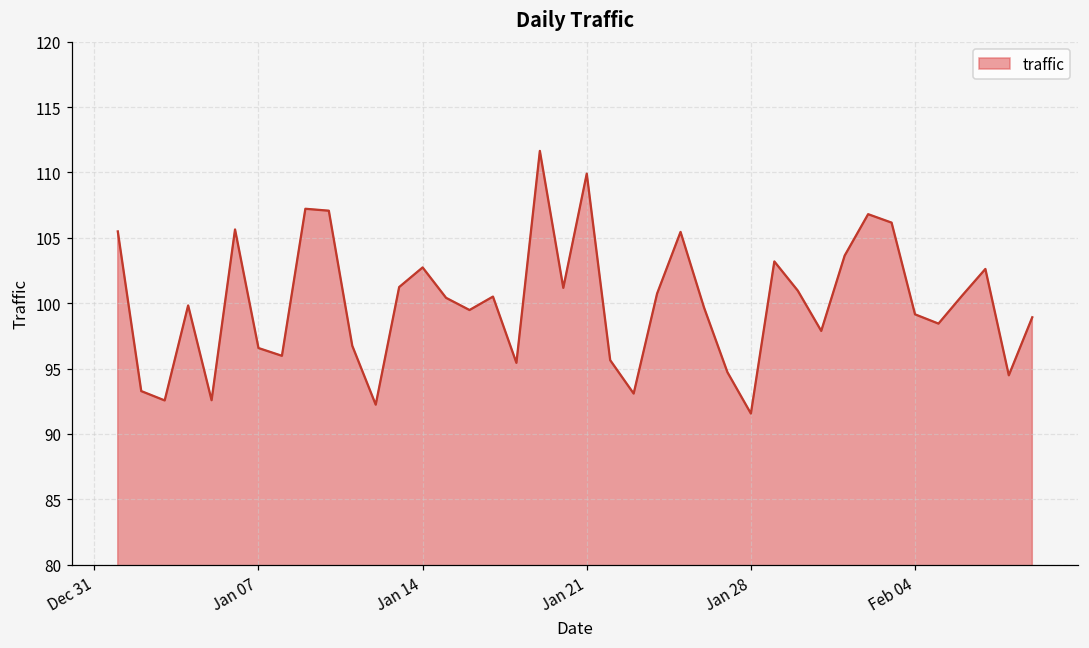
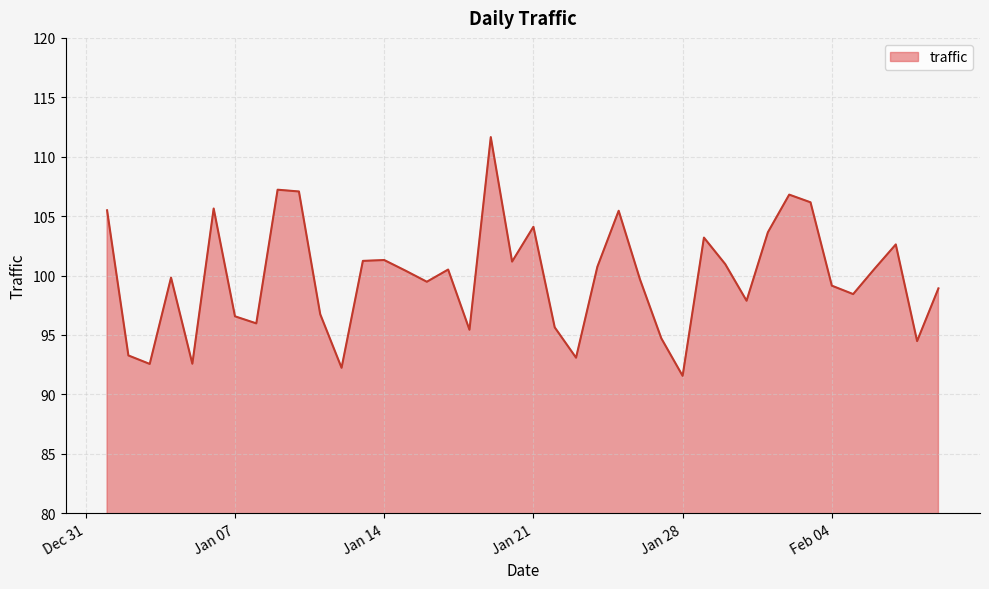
  {
    "Jan 07": 96.6,
-   "Jan 14": 102.7,
-   "Jan 21": 109.9,
+   "Jan 14": 101.3,
+   "Jan 21": 104.1,
    "Jan 28": 91.6,
    "Feb 04": 99.1
  }
